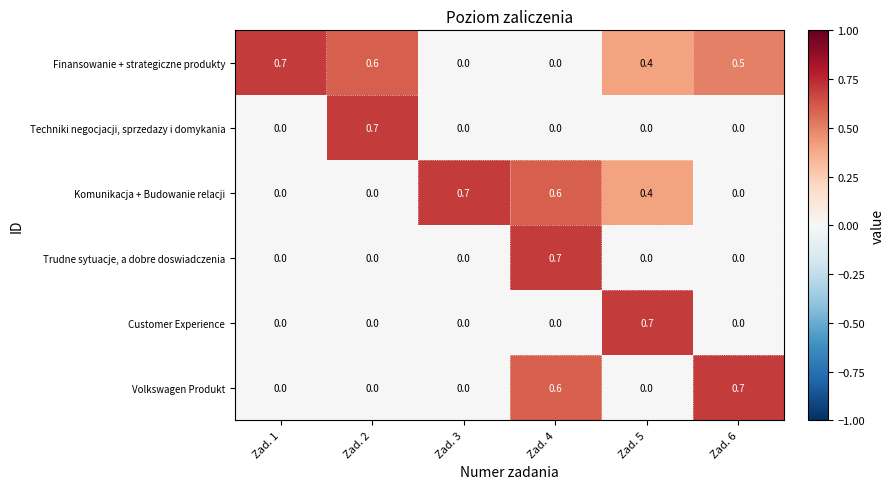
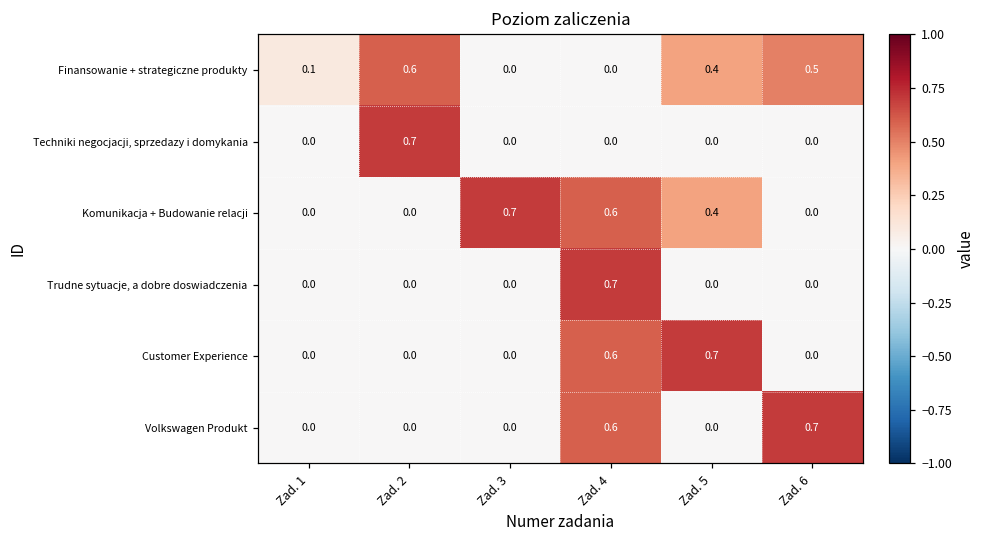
  {
    "Finansowanie + strategiczne produkty": {
-     "Zad. 1": 0.7,
+     "Zad. 1": 0.1,
      "Zad. 2": 0.6,
      "Zad. 3": 0.0,
      "Zad. 4": 0.0,
      "Zad. 5": 0.4,
      "Zad. 6": 0.5
    },
    "Techniki negocjacji, sprzedazy i domykania": {
      "Zad. 1": 0.0,
      "Zad. 2": 0.7,
      "Zad. 3": 0.0,
      "Zad. 4": 0.0,
      "Zad. 5": 0.0,
      "Zad. 6": 0.0
    },
    "Komunikacja + Budowanie relacji": {
      "Zad. 1": 0.0,
      "Zad. 2": 0.0,
      "Zad. 3": 0.7,
      "Zad. 4": 0.6,
      "Zad. 5": 0.4,
      "Zad. 6": 0.0
    },
    "Trudne sytuacje, a dobre doswiadczenia": {
      "Zad. 1": 0.0,
      "Zad. 2": 0.0,
      "Zad. 3": 0.0,
      "Zad. 4": 0.7,
      "Zad. 5": 0.0,
      "Zad. 6": 0.0
    },
    "Customer Experience": {
      "Zad. 1": 0.0,
      "Zad. 2": 0.0,
      "Zad. 3": 0.0,
-     "Zad. 4": 0.0,
+     "Zad. 4": 0.6,
      "Zad. 5": 0.7,
      "Zad. 6": 0.0
    },
    "Volkswagen Produkt": {
      "Zad. 1": 0.0,
      "Zad. 2": 0.0,
      "Zad. 3": 0.0,
      "Zad. 4": 0.6,
      "Zad. 5": 0.0,
      "Zad. 6": 0.7
    }
  }
